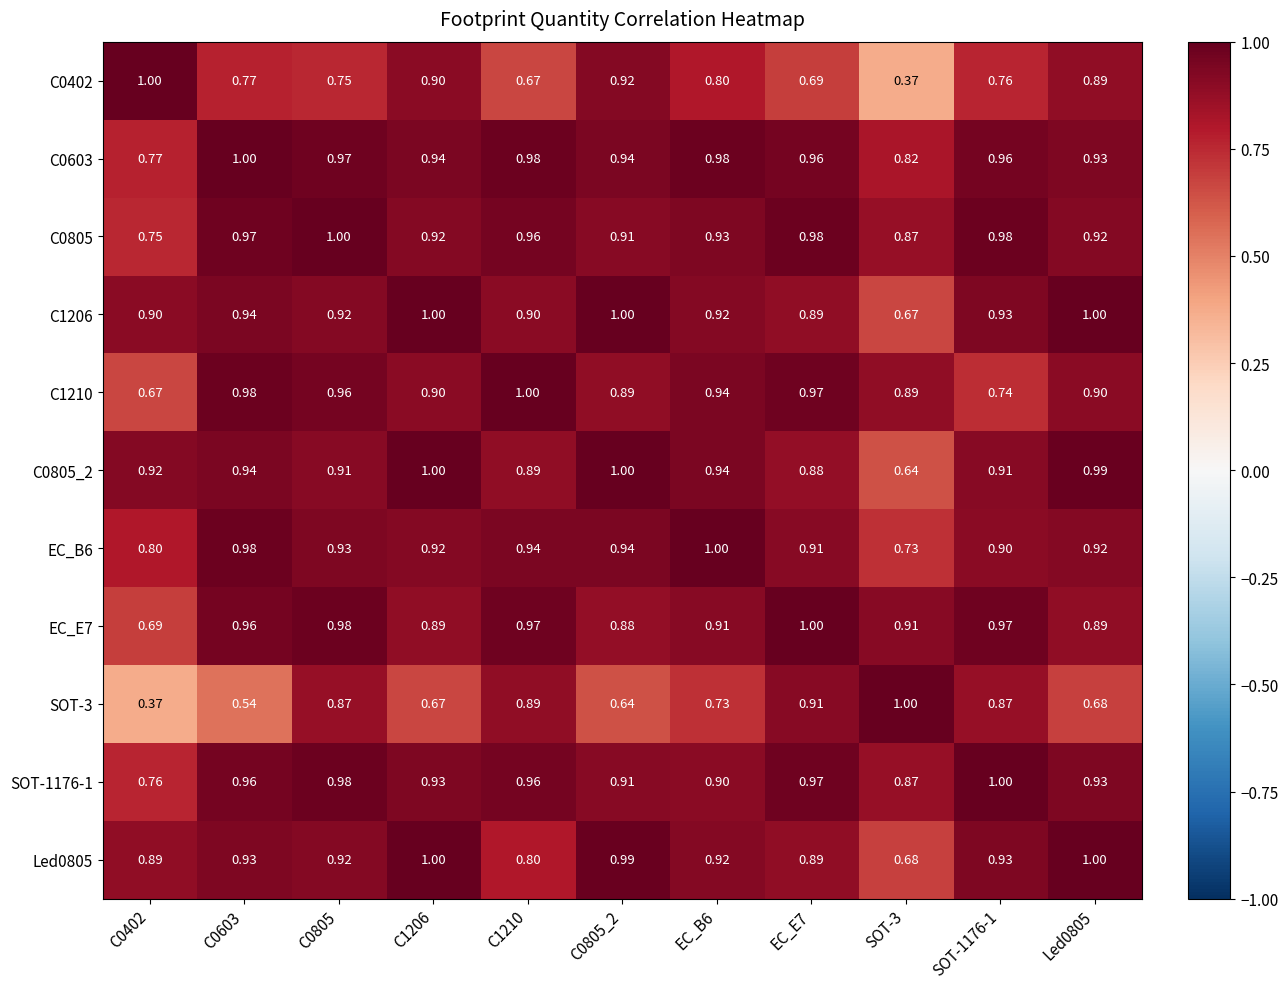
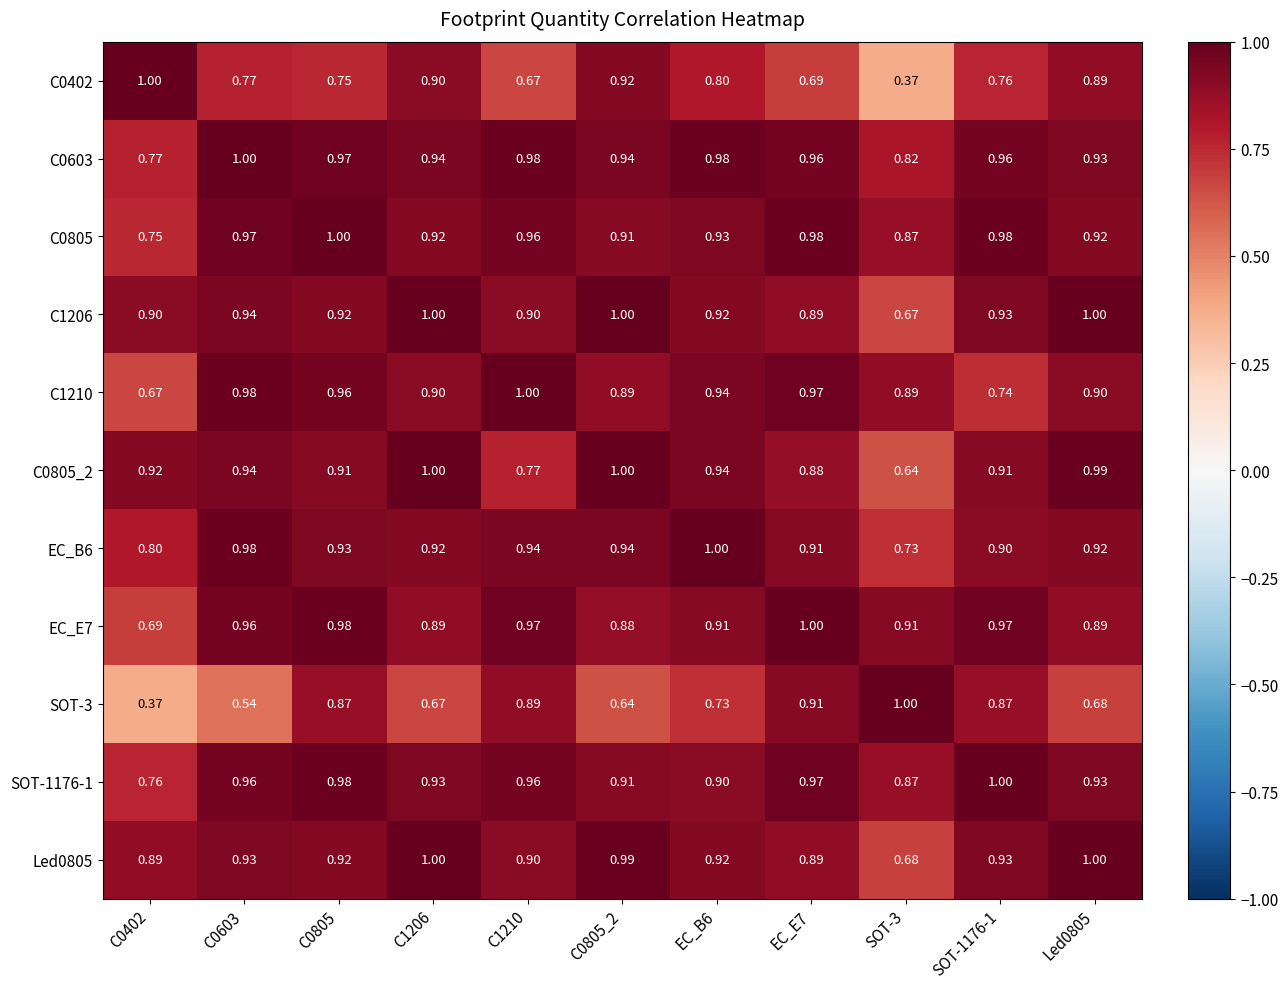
  {
    "C0402": {
      "C0402": 1.00,
      "C0603": 0.77,
      "C0805": 0.75,
      "C1206": 0.90,
      "C1210": 0.67,
      "C0805_2": 0.92,
      "EC_B6": 0.80,
      "EC_E7": 0.69,
      "SOT-3": 0.37,
      "SOT-1176-1": 0.76,
      "Led0805": 0.89
    },
    "C0603": {
      "C0402": 0.77,
      "C0603": 1.00,
      "C0805": 0.97,
      "C1206": 0.94,
      "C1210": 0.98,
      "C0805_2": 0.94,
      "EC_B6": 0.98,
      "EC_E7": 0.96,
      "SOT-3": 0.82,
      "SOT-1176-1": 0.96,
      "Led0805": 0.93
    },
    "C0805": {
      "C0402": 0.75,
      "C0603": 0.97,
      "C0805": 1.00,
      "C1206": 0.92,
      "C1210": 0.96,
      "C0805_2": 0.91,
      "EC_B6": 0.93,
      "EC_E7": 0.98,
      "SOT-3": 0.87,
      "SOT-1176-1": 0.98,
      "Led0805": 0.92
    },
    "C1206": {
      "C0402": 0.90,
      "C0603": 0.94,
      "C0805": 0.92,
      "C1206": 1.00,
      "C1210": 0.90,
      "C0805_2": 1.00,
      "EC_B6": 0.92,
      "EC_E7": 0.89,
      "SOT-3": 0.67,
      "SOT-1176-1": 0.93,
      "Led0805": 1.00
    },
    "C1210": {
      "C0402": 0.67,
      "C0603": 0.98,
      "C0805": 0.96,
      "C1206": 0.90,
      "C1210": 1.00,
      "C0805_2": 0.89,
      "EC_B6": 0.94,
      "EC_E7": 0.97,
      "SOT-3": 0.89,
      "SOT-1176-1": 0.74,
      "Led0805": 0.90
    },
    "C0805_2": {
      "C0402": 0.92,
      "C0603": 0.94,
      "C0805": 0.91,
      "C1206": 1.00,
-     "C1210": 0.89,
+     "C1210": 0.77,
      "C0805_2": 1.00,
      "EC_B6": 0.94,
      "EC_E7": 0.88,
      "SOT-3": 0.64,
      "SOT-1176-1": 0.91,
      "Led0805": 0.99
    },
    "EC_B6": {
      "C0402": 0.80,
      "C0603": 0.98,
      "C0805": 0.93,
      "C1206": 0.92,
      "C1210": 0.94,
      "C0805_2": 0.94,
      "EC_B6": 1.00,
      "EC_E7": 0.91,
      "SOT-3": 0.73,
      "SOT-1176-1": 0.90,
      "Led0805": 0.92
    },
    "EC_E7": {
      "C0402": 0.69,
      "C0603": 0.96,
      "C0805": 0.98,
      "C1206": 0.89,
      "C1210": 0.97,
      "C0805_2": 0.88,
      "EC_B6": 0.91,
      "EC_E7": 1.00,
      "SOT-3": 0.91,
      "SOT-1176-1": 0.97,
      "Led0805": 0.89
    },
    "SOT-3": {
      "C0402": 0.37,
      "C0603": 0.54,
      "C0805": 0.87,
      "C1206": 0.67,
      "C1210": 0.89,
      "C0805_2": 0.64,
      "EC_B6": 0.73,
      "EC_E7": 0.91,
      "SOT-3": 1.00,
      "SOT-1176-1": 0.87,
      "Led0805": 0.68
    },
    "SOT-1176-1": {
      "C0402": 0.76,
      "C0603": 0.96,
      "C0805": 0.98,
      "C1206": 0.93,
      "C1210": 0.96,
      "C0805_2": 0.91,
      "EC_B6": 0.90,
      "EC_E7": 0.97,
      "SOT-3": 0.87,
      "SOT-1176-1": 1.00,
      "Led0805": 0.93
    },
    "Led0805": {
      "C0402": 0.89,
      "C0603": 0.93,
      "C0805": 0.92,
      "C1206": 1.00,
-     "C1210": 0.80,
+     "C1210": 0.90,
      "C0805_2": 0.99,
      "EC_B6": 0.92,
      "EC_E7": 0.89,
      "SOT-3": 0.68,
      "SOT-1176-1": 0.93,
      "Led0805": 1.00
    }
  }
